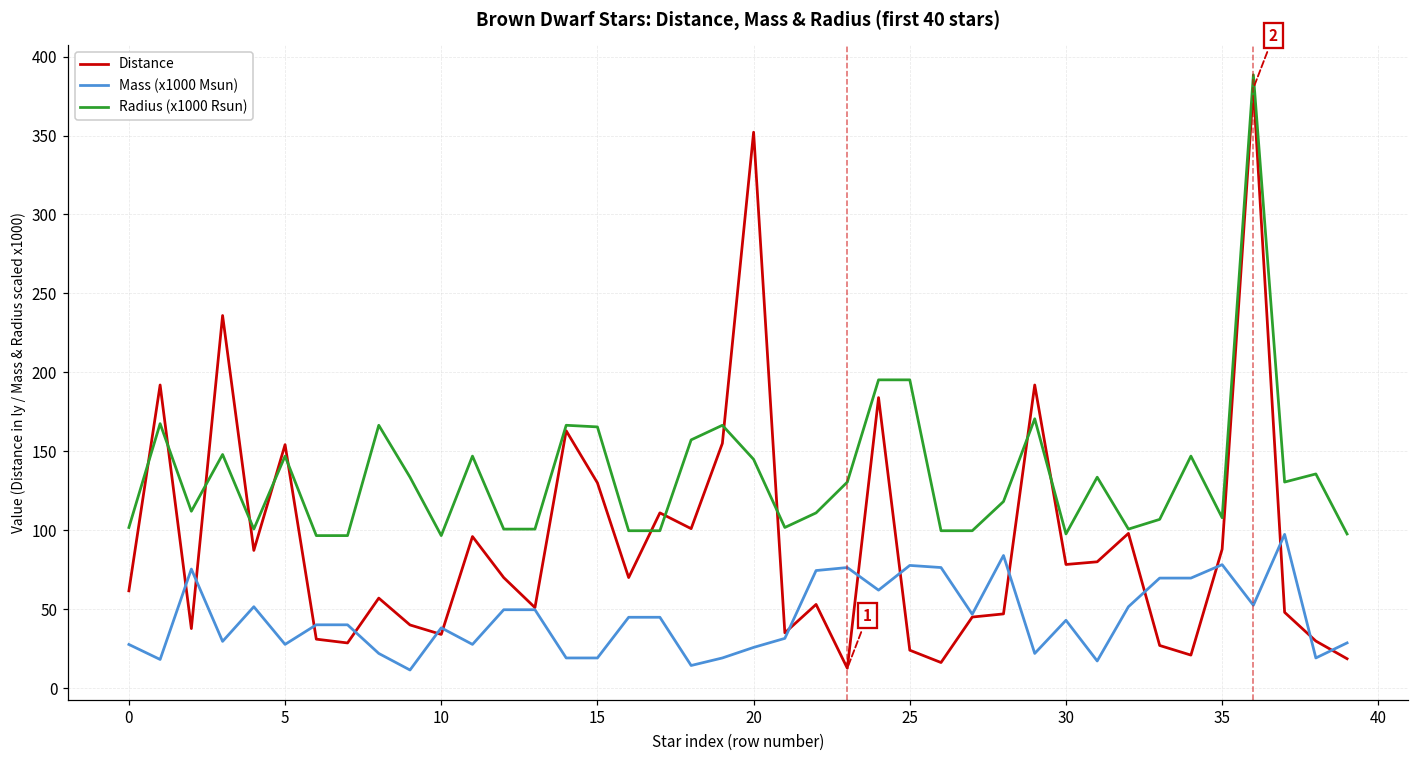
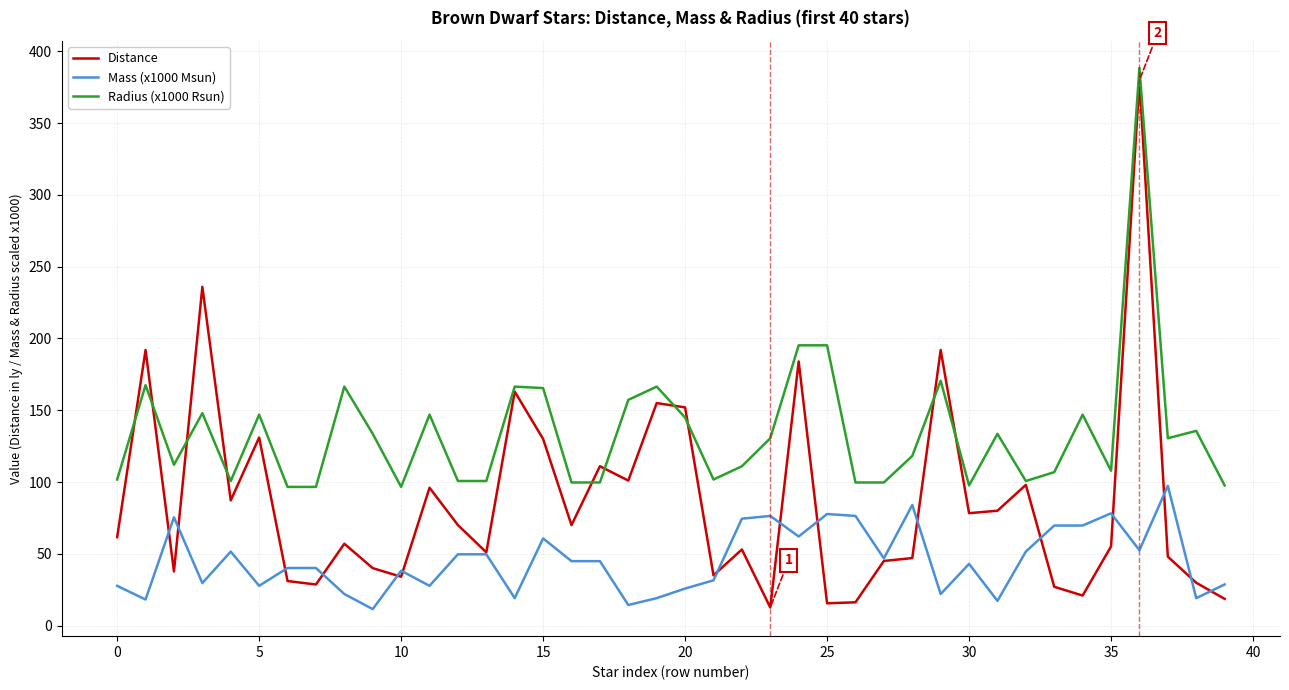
  {
    "Distance": {
      "0": 62,
-     "5": 154,
+     "5": 131,
      "10": 34,
      "15": 130,
-     "20": 352,
-     "25": 24,
+     "20": 152,
+     "25": 16,
      "30": 78,
-     "35": 88
+     "35": 55
    },
    "Mass (x1000 Msun)": {
      "0": 28,
      "5": 28,
      "10": 38,
-     "15": 19,
+     "15": 61,
      "20": 26,
      "25": 78,
      "30": 43,
      "35": 78
    },
    "Radius (x1000 Rsun)": {
      "0": 102,
      "5": 147,
      "10": 97,
      "15": 165,
      "20": 145,
      "25": 195,
      "30": 98,
      "35": 108
    }
  }
